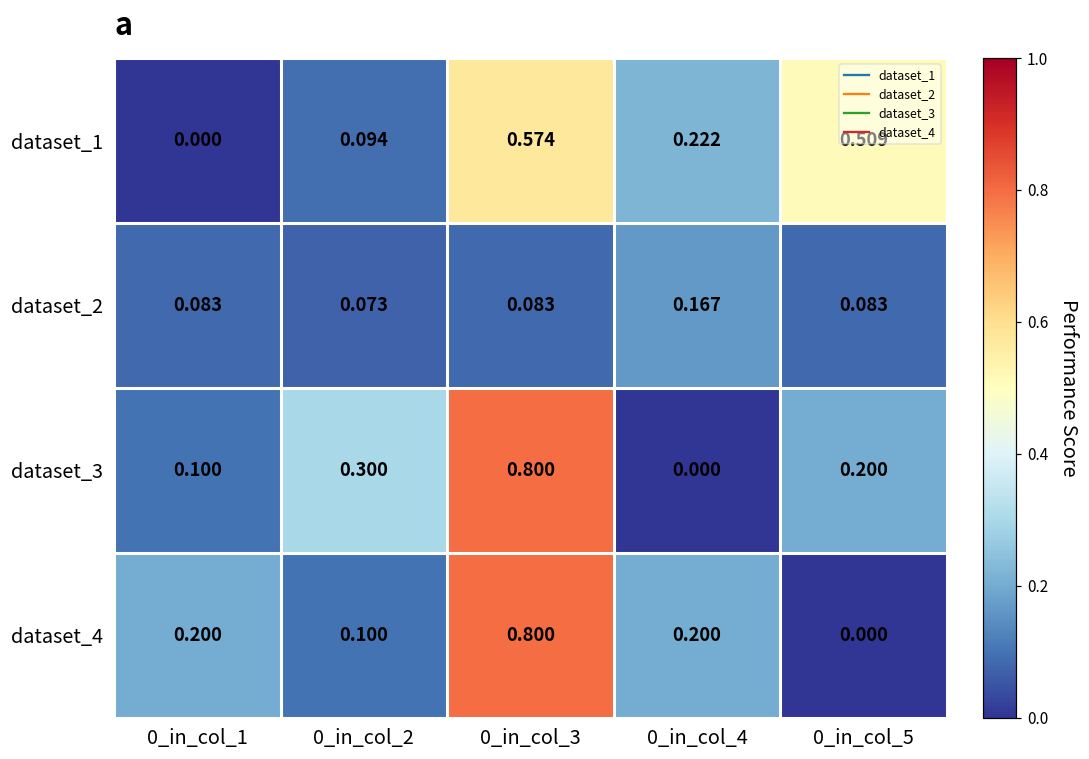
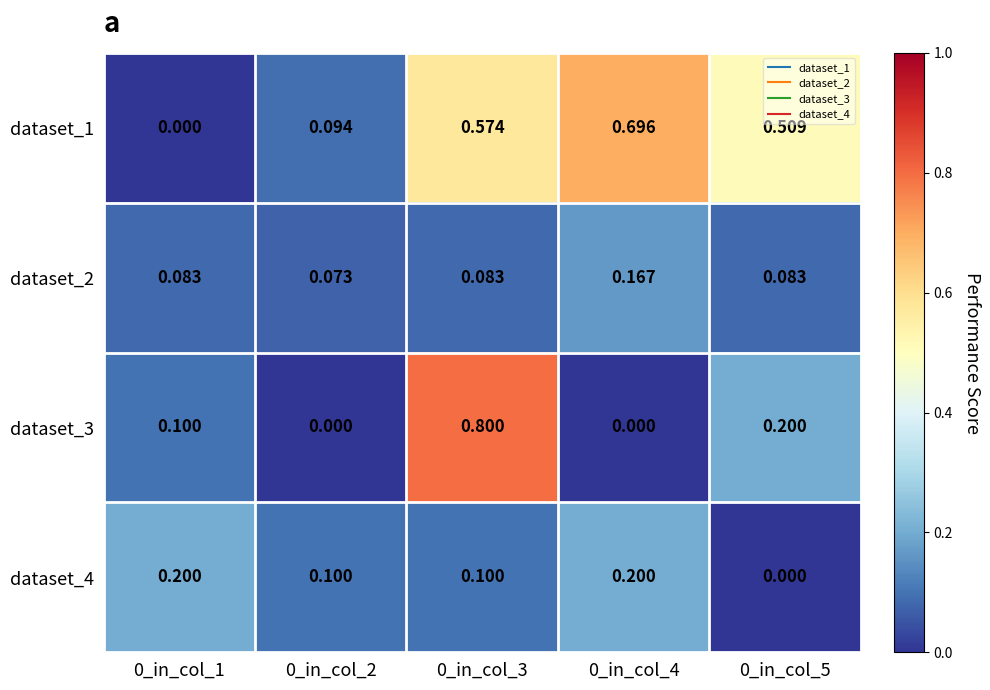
  {
    "dataset_1": {
      "0_in_col_1": 0.000,
      "0_in_col_2": 0.094,
      "0_in_col_3": 0.574,
-     "0_in_col_4": 0.222
+     "0_in_col_4": 0.696
    },
    "dataset_2": {
      "0_in_col_1": 0.083,
      "0_in_col_2": 0.073,
      "0_in_col_3": 0.083,
      "0_in_col_4": 0.167,
      "0_in_col_5": 0.083
    },
    "dataset_3": {
      "0_in_col_1": 0.100,
-     "0_in_col_2": 0.300,
+     "0_in_col_2": 0.000,
      "0_in_col_3": 0.800,
      "0_in_col_4": 0.000,
      "0_in_col_5": 0.200
    },
    "dataset_4": {
      "0_in_col_1": 0.200,
      "0_in_col_2": 0.100,
-     "0_in_col_3": 0.800,
+     "0_in_col_3": 0.100,
      "0_in_col_4": 0.200,
      "0_in_col_5": 0.000
    }
  }
